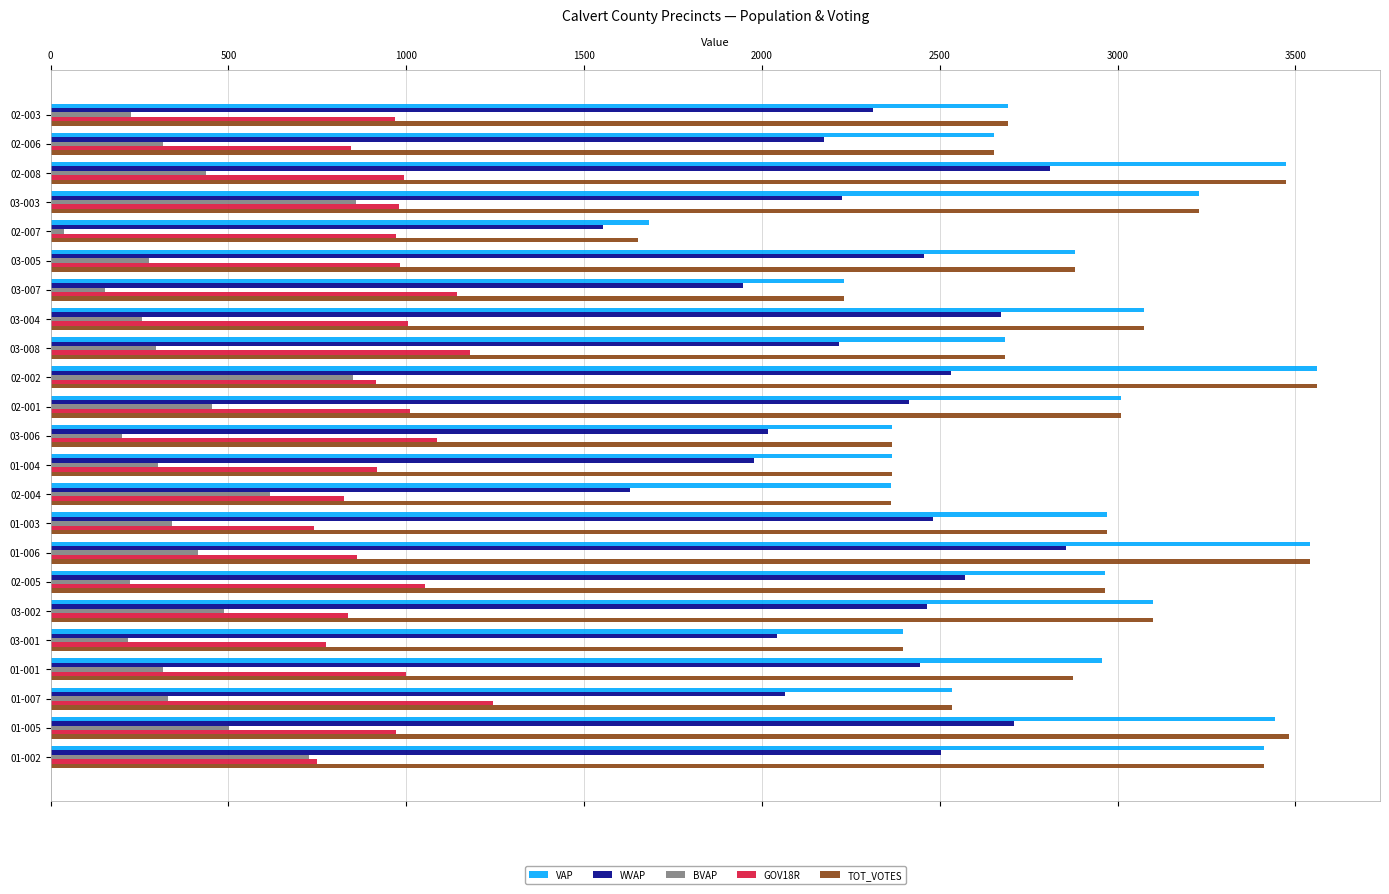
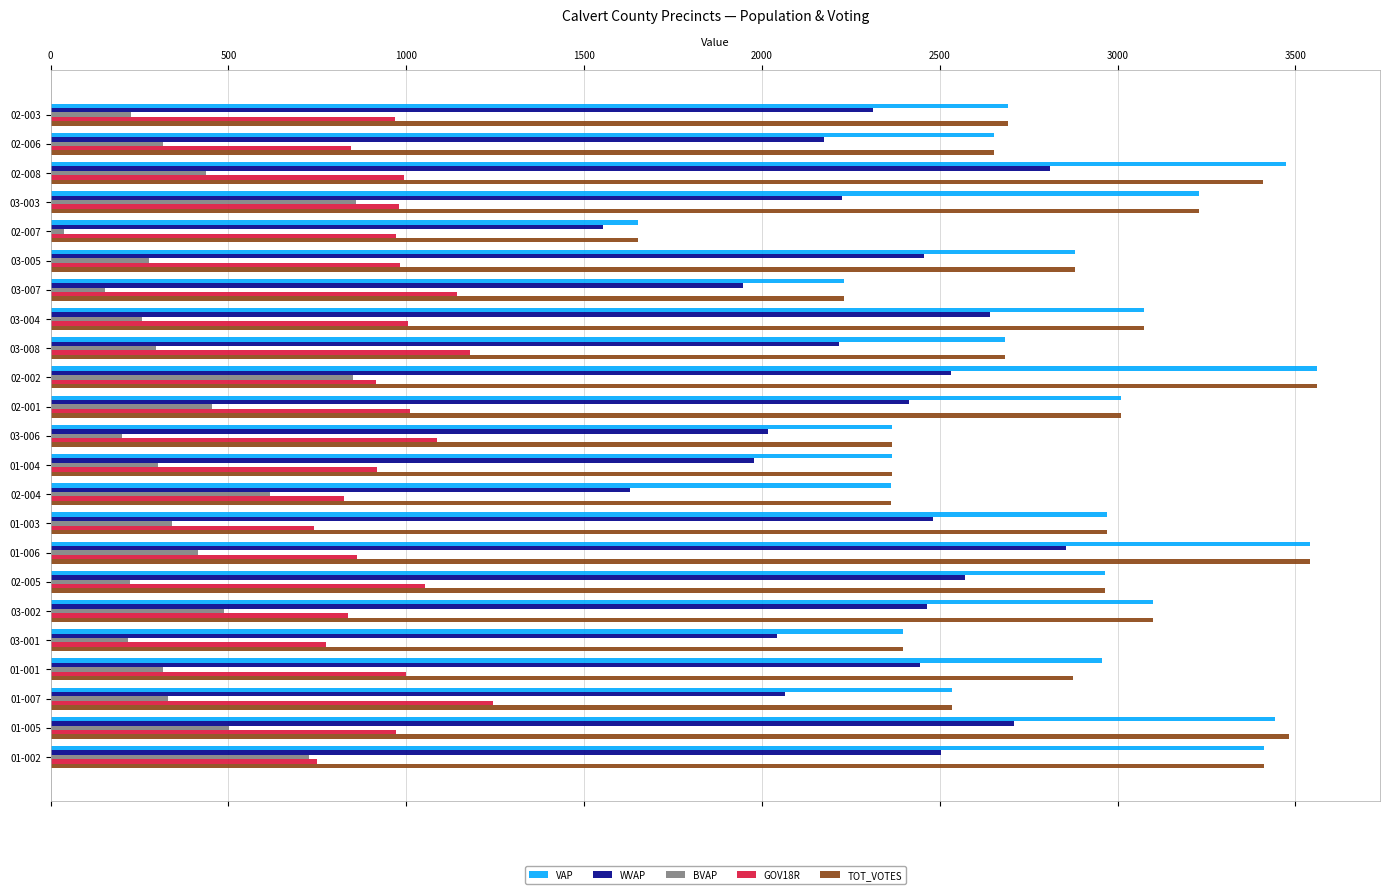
  {
    "VAP": {
      "02-003": 2690,
      "02-006": 2650,
      "02-008": 3470,
      "03-003": 3230,
-     "02-007": 1680,
+     "02-007": 1650,
      "03-005": 2880,
      "03-007": 2230,
      "03-004": 3070,
      "03-008": 2680,
      "02-002": 3560,
      "02-001": 3010,
      "03-006": 2370,
      "01-004": 2370,
      "02-004": 2360,
      "01-003": 2970,
      "01-006": 3540,
      "02-005": 2970,
      "03-002": 3100,
      "03-001": 2400,
      "01-001": 2960,
      "01-007": 2540,
      "01-005": 3440,
      "01-002": 3410
    },
    "WVAP": {
      "02-003": 2310,
      "02-006": 2180,
      "02-008": 2810,
      "03-003": 2230,
      "02-007": 1550,
      "03-005": 2460,
      "03-007": 1950,
-     "03-004": 2670,
+     "03-004": 2640,
      "03-008": 2220,
      "02-002": 2530,
      "02-001": 2410,
      "03-006": 2020,
      "01-004": 1980,
      "02-004": 1630,
      "01-003": 2480,
      "01-006": 2860,
      "02-005": 2570,
      "03-002": 2470,
      "03-001": 2040,
      "01-001": 2440,
      "01-007": 2070,
      "01-005": 2710,
      "01-002": 2500
    },
    "BVAP": {
      "02-003": 230,
      "02-006": 320,
      "02-008": 440,
      "03-003": 860,
      "02-007": 40,
      "03-005": 280,
      "03-007": 150,
      "03-004": 260,
      "03-008": 300,
      "02-002": 850,
      "02-001": 450,
      "03-006": 200,
      "01-004": 300,
      "02-004": 620,
      "01-003": 340,
      "01-006": 420,
      "02-005": 220,
      "03-002": 490,
      "03-001": 220,
      "01-001": 320,
      "01-007": 330,
      "01-005": 500,
      "01-002": 730
    },
    "GOV18R": {
      "02-003": 970,
      "02-006": 850,
      "02-008": 990,
      "03-003": 980,
      "02-007": 970,
      "03-005": 980,
      "03-007": 1140,
      "03-004": 1000,
      "03-008": 1180,
      "02-002": 920,
      "02-001": 1010,
      "03-006": 1090,
      "01-004": 920,
      "02-004": 820,
      "01-003": 740,
      "01-006": 860,
      "02-005": 1050,
      "03-002": 840,
      "03-001": 770,
      "01-001": 1000,
      "01-007": 1240,
      "01-005": 970,
      "01-002": 750
    },
    "TOT_VOTES": {
      "02-003": 2690,
      "02-006": 2650,
-     "02-008": 3470,
+     "02-008": 3410,
      "03-003": 3230,
      "02-007": 1650,
      "03-005": 2880,
      "03-007": 2230,
      "03-004": 3070,
      "03-008": 2680,
      "02-002": 3560,
      "02-001": 3010,
      "03-006": 2370,
      "01-004": 2370,
      "02-004": 2360,
      "01-003": 2970,
      "01-006": 3540,
      "02-005": 2970,
      "03-002": 3100,
      "03-001": 2400,
      "01-001": 2870,
      "01-007": 2540,
      "01-005": 3480,
      "01-002": 3410
    }
  }
